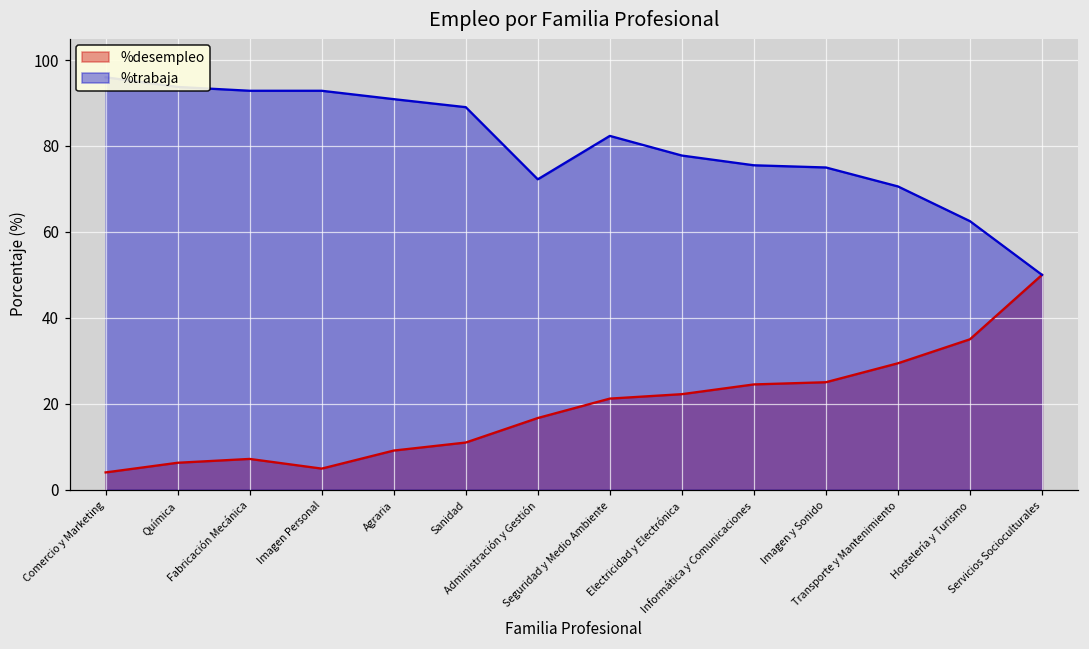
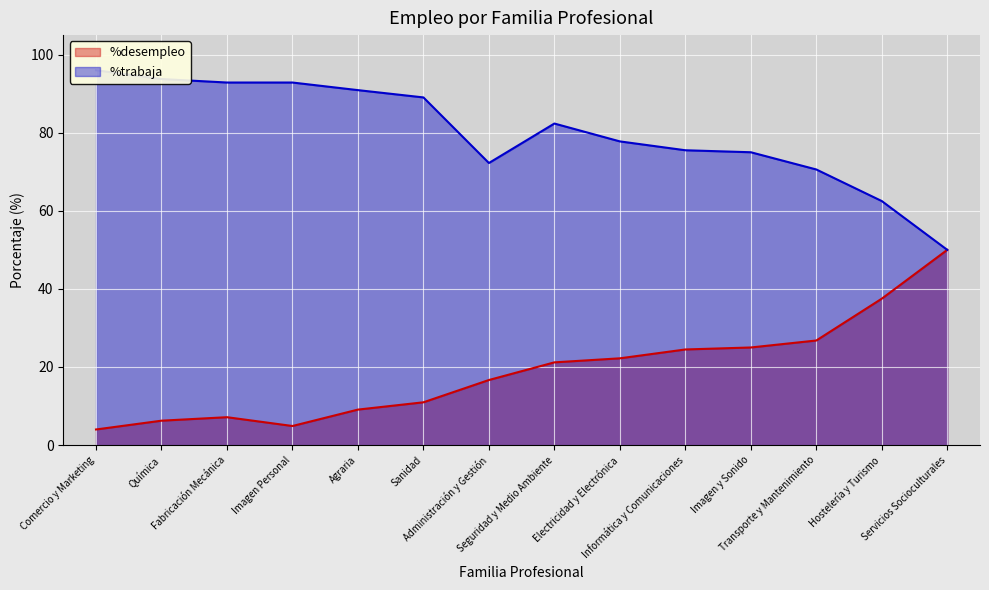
  {
    "%desempleo": {
      "Comercio y Marketing": 4,
      "Química": 6,
      "Fabricación Mecánica": 7,
      "Imagen Personal": 5,
      "Agraria": 9,
      "Sanidad": 11,
      "Administración y Gestión": 17,
      "Seguridad y Medio Ambiente": 21,
      "Electricidad y Electrónica": 22,
      "Informática y Comunicaciones": 24,
      "Imagen y Sonido": 25,
-     "Transporte y Mantenimiento": 29,
-     "Hostelería y Turismo": 35
+     "Transporte y Mantenimiento": 27,
+     "Hostelería y Turismo": 38
    },
    "%trabaja": {
      "Fabricación Mecánica": 93,
      "Imagen Personal": 93,
      "Agraria": 91,
      "Sanidad": 89,
      "Administración y Gestión": 72,
      "Seguridad y Medio Ambiente": 82,
      "Electricidad y Electrónica": 78,
      "Informática y Comunicaciones": 76,
      "Imagen y Sonido": 75,
      "Transporte y Mantenimiento": 71,
      "Hostelería y Turismo": 63
    }
  }
